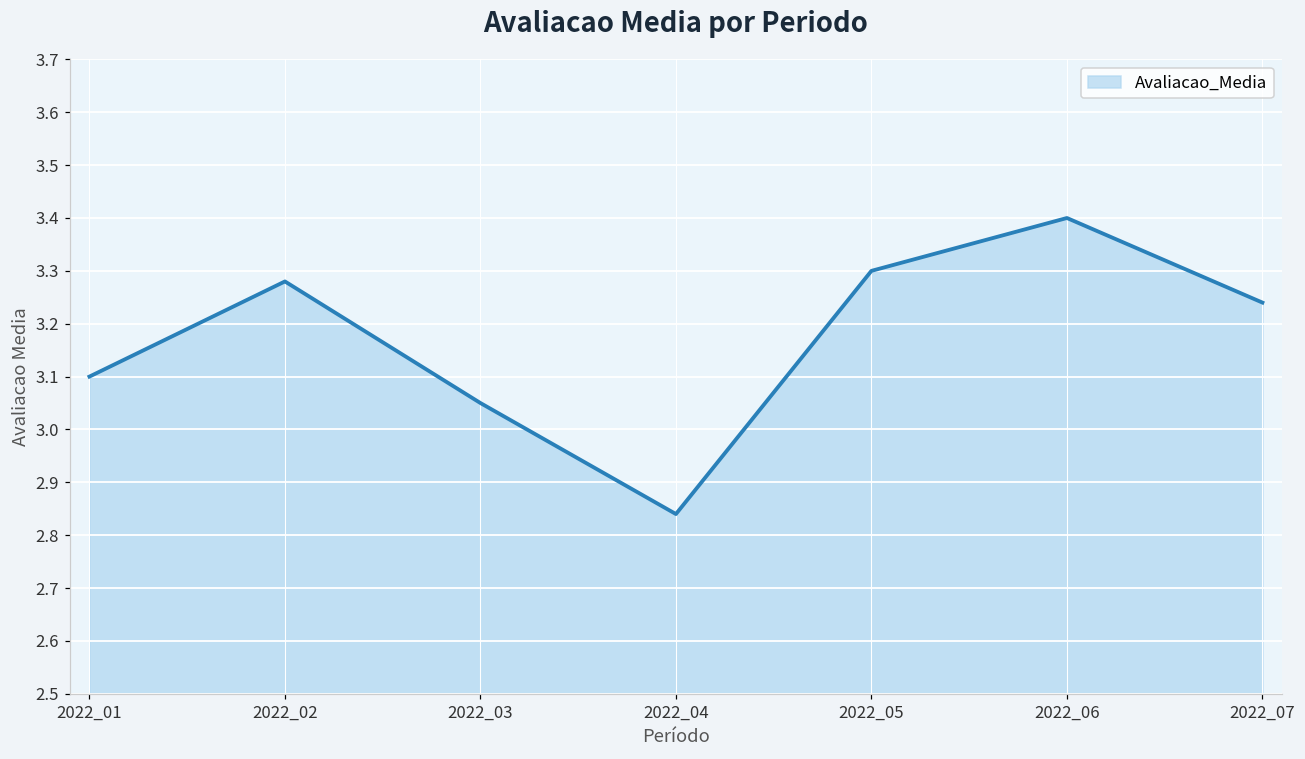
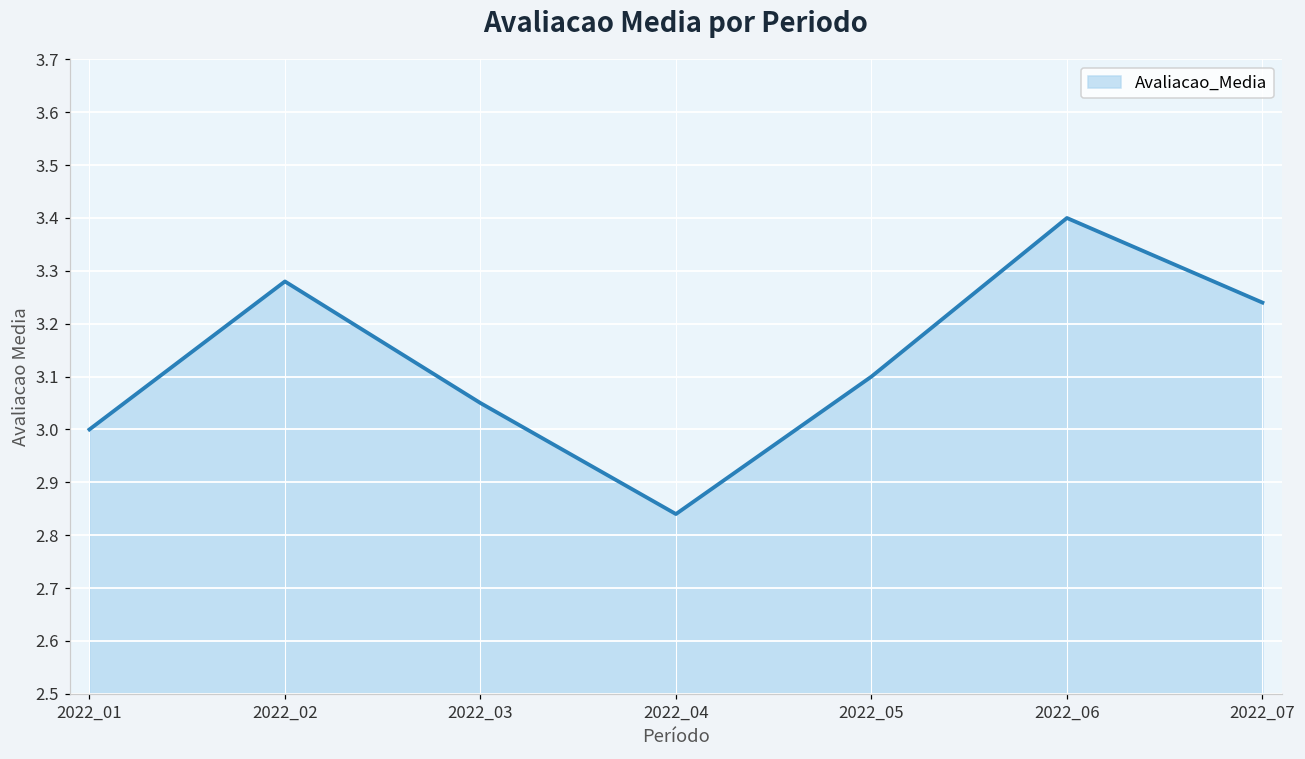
  {
-   "2022_01": 3.1,
+   "2022_01": 3.0,
    "2022_02": 3.28,
    "2022_03": 3.05,
    "2022_04": 2.84,
-   "2022_05": 3.3,
+   "2022_05": 3.1,
    "2022_06": 3.4,
    "2022_07": 3.24
  }
